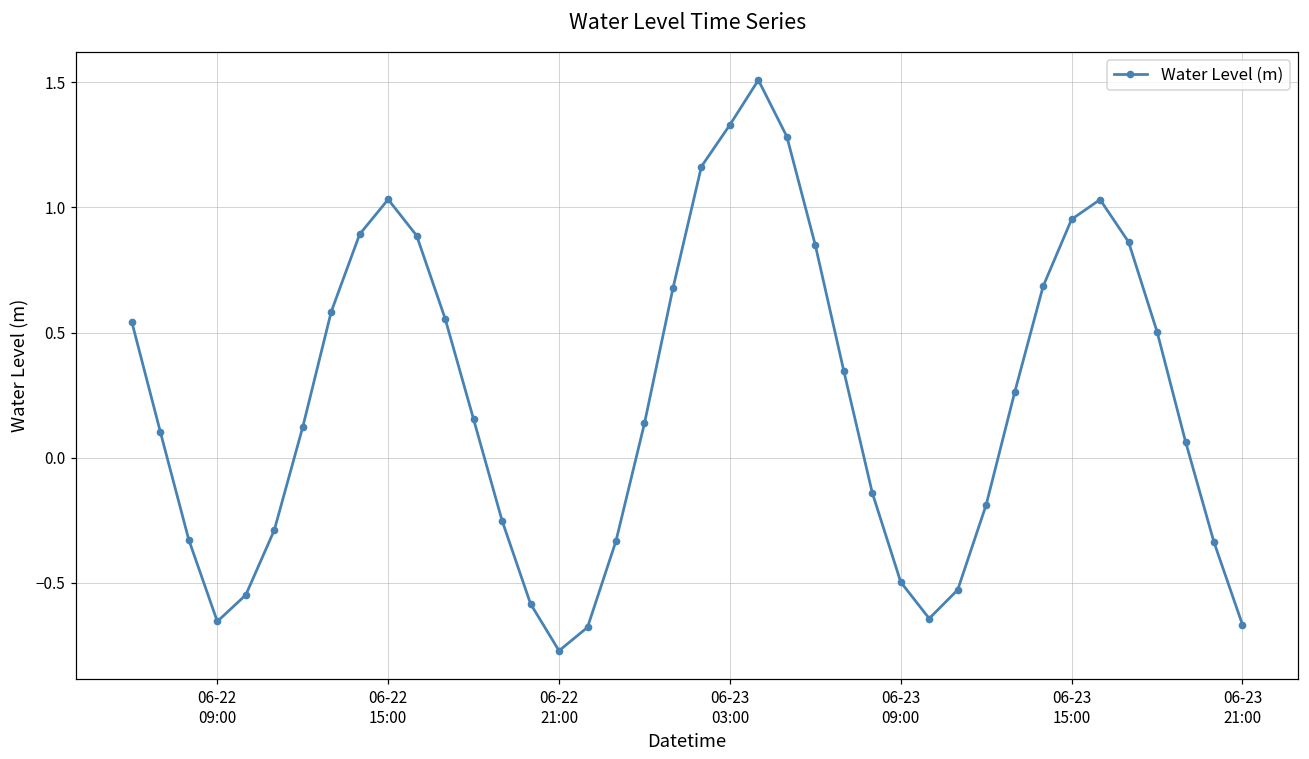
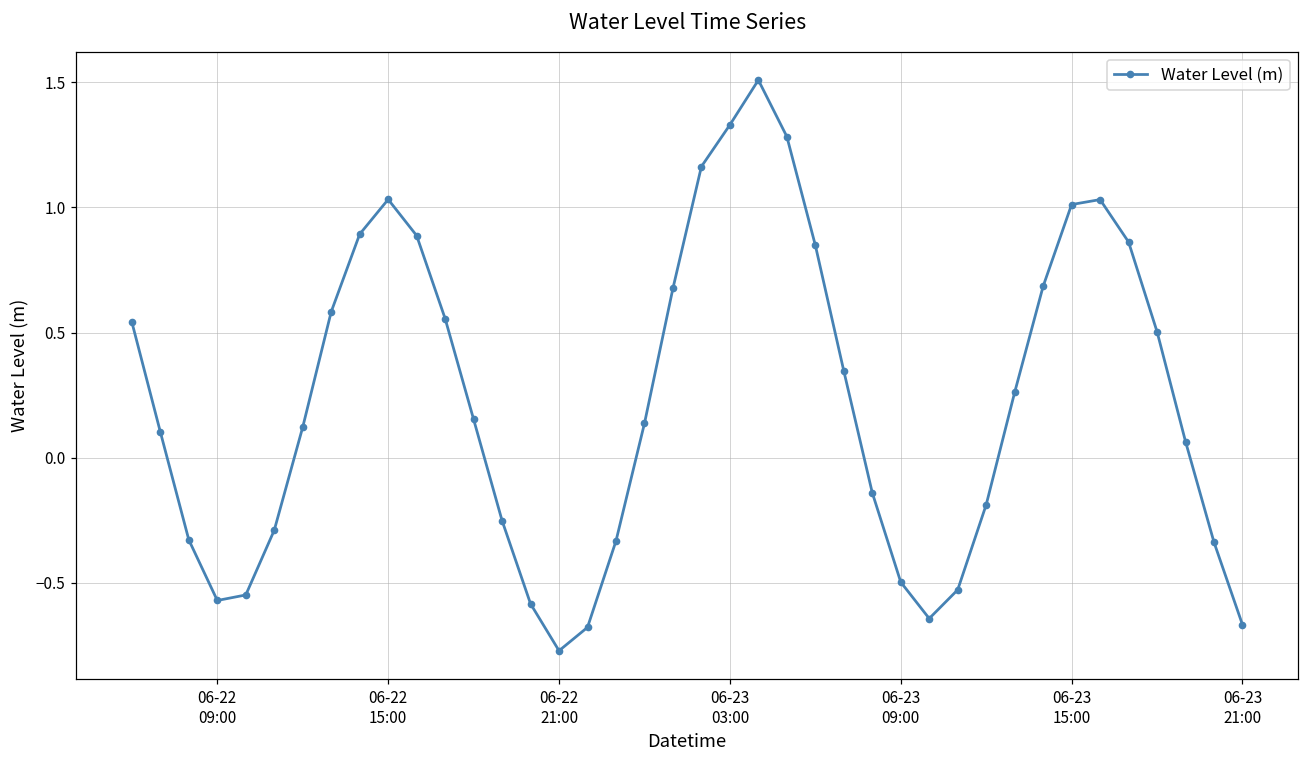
  {
-   "06-22 09:00": -0.65,
+   "06-22 09:00": -0.57,
    "06-22 15:00": 1.03,
    "06-22 21:00": -0.77,
    "06-23 03:00": 1.33,
    "06-23 09:00": -0.50,
-   "06-23 15:00": 0.95,
+   "06-23 15:00": 1.01,
    "06-23 21:00": -0.67
  }
